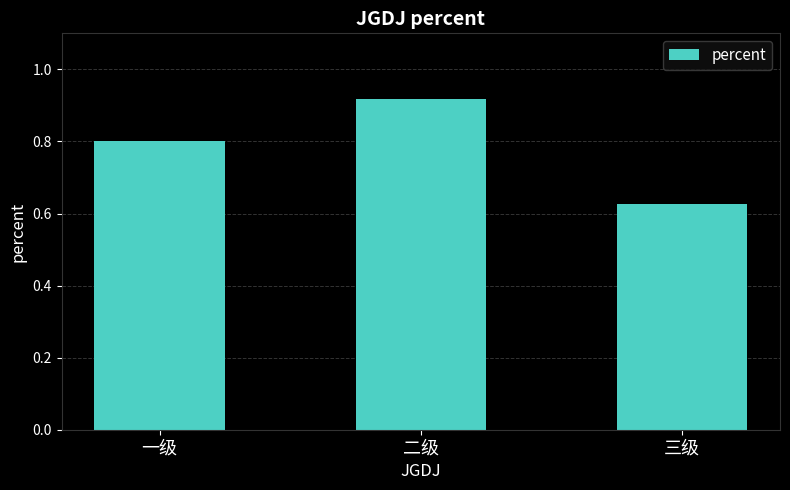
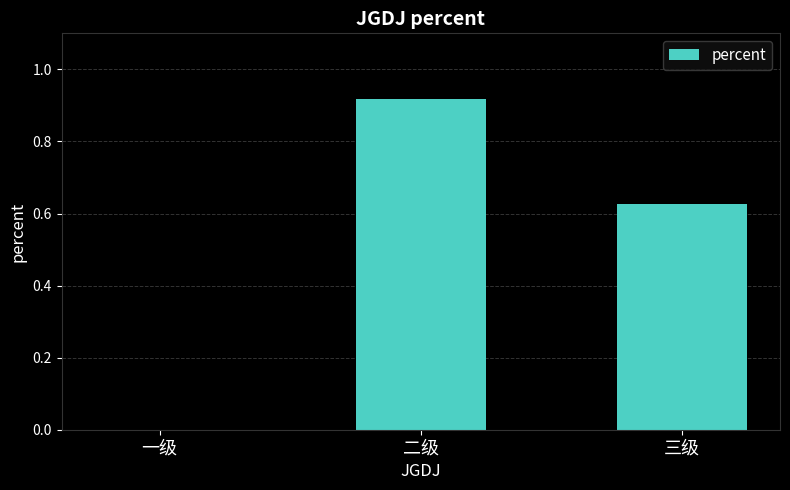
  {
-   "一级": 0.8,
+   "一级": 0.0,
    "二级": 0.92,
    "三级": 0.63
  }
